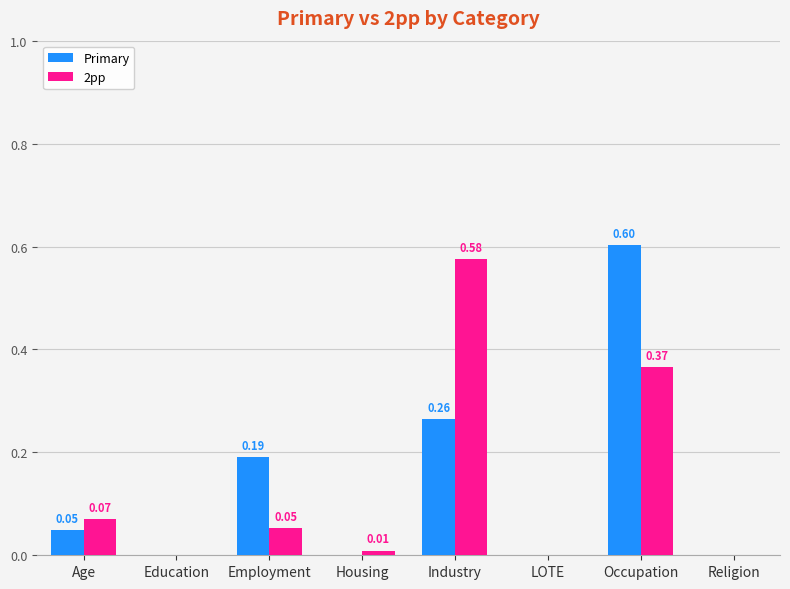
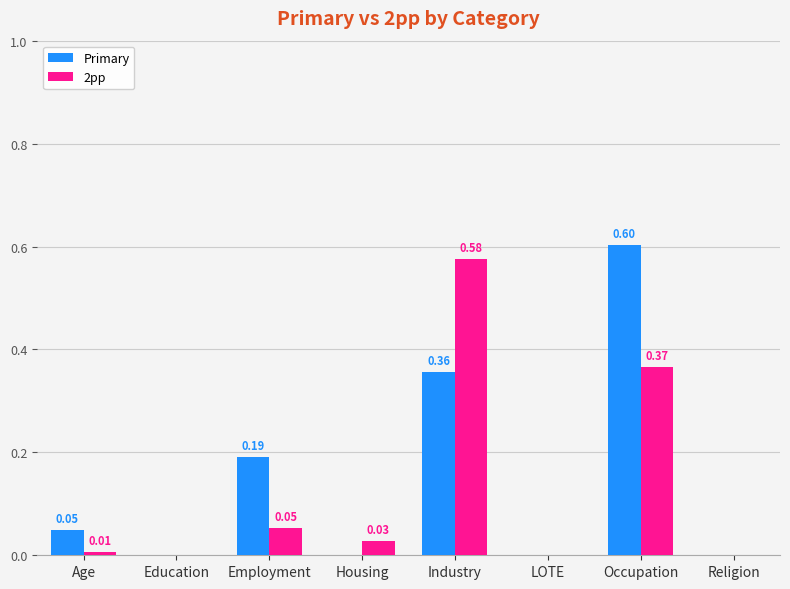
  {
    "Primary": {
      "Age": 0.05,
      "Employment": 0.19,
-     "Industry": 0.26,
+     "Industry": 0.36,
      "Occupation": 0.60
    },
    "2pp": {
-     "Age": 0.07,
+     "Age": 0.01,
      "Employment": 0.05,
-     "Housing": 0.01,
+     "Housing": 0.03,
      "Industry": 0.58,
      "Occupation": 0.37
    }
  }
